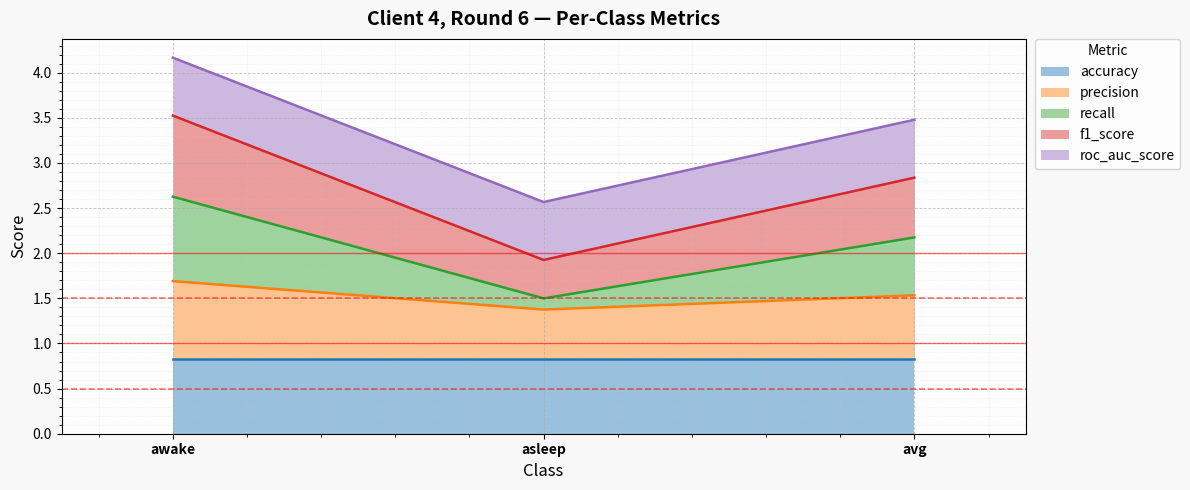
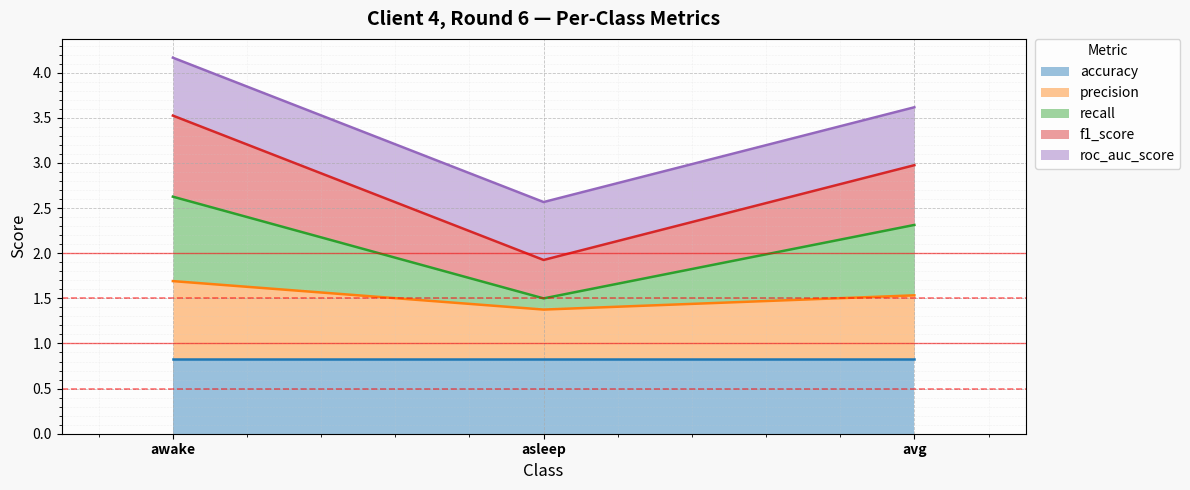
  {
    "accuracy": {
      "awake": 0.8,
      "asleep": 0.8,
      "avg": 0.8
    },
    "precision": {
      "awake": 0.9,
      "asleep": 0.5,
      "avg": 0.7
    },
    "recall": {
      "awake": 0.9,
      "asleep": 0.1,
-     "avg": 0.6
+     "avg": 0.8
    },
    "f1_score": {
      "awake": 0.9,
      "asleep": 0.4,
      "avg": 0.7
    },
    "roc_auc_score": {
      "awake": 0.6,
      "asleep": 0.6,
      "avg": 0.6
    }
  }
